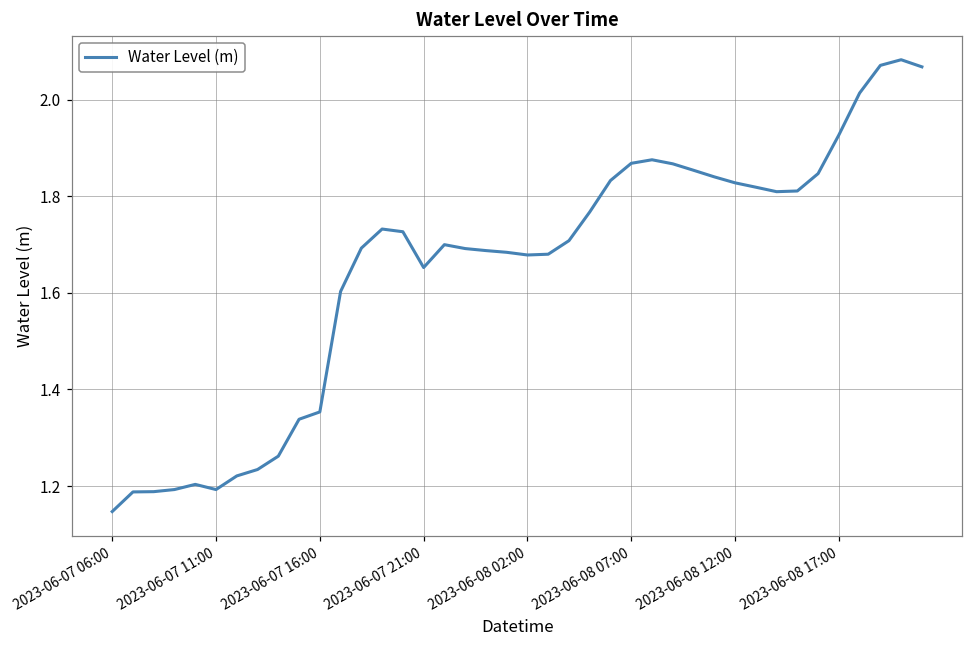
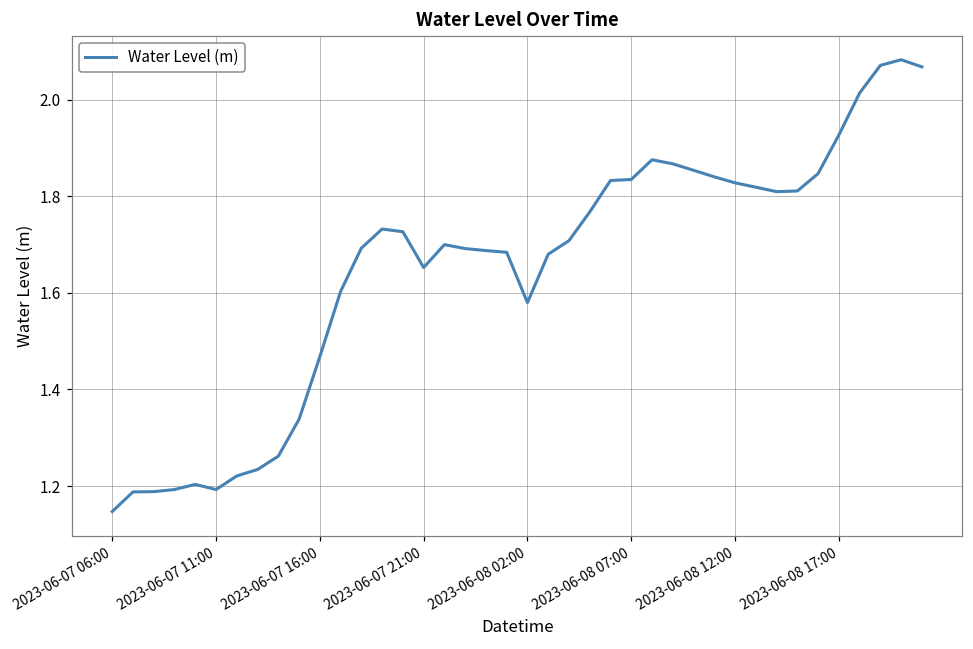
  {
    "2023-06-07 06:00": 1.15,
    "2023-06-07 11:00": 1.19,
-   "2023-06-07 16:00": 1.35,
+   "2023-06-07 16:00": 1.47,
    "2023-06-07 21:00": 1.65,
-   "2023-06-08 02:00": 1.68,
-   "2023-06-08 07:00": 1.87,
+   "2023-06-08 02:00": 1.58,
+   "2023-06-08 07:00": 1.83,
    "2023-06-08 12:00": 1.83,
    "2023-06-08 17:00": 1.93
  }
